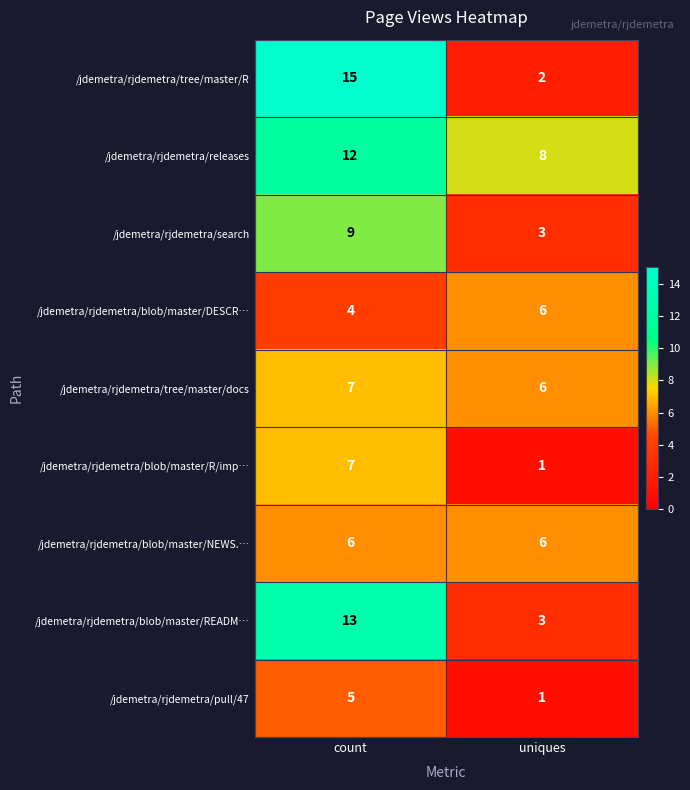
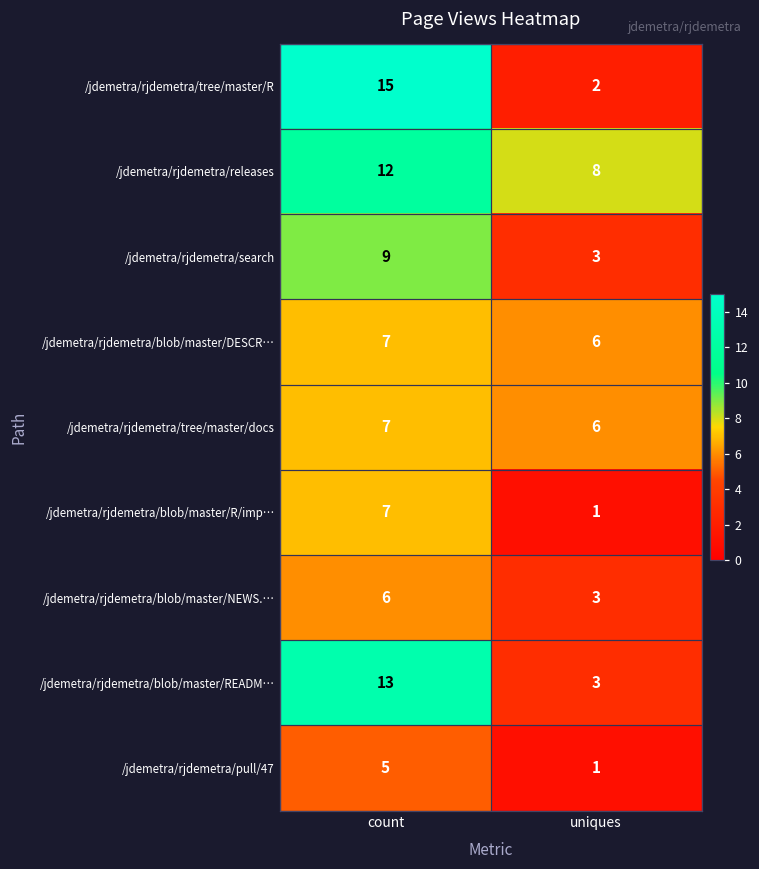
  {
    "/jdemetra/rjdemetra/tree/master/R": {
      "count": 15,
      "uniques": 2
    },
    "/jdemetra/rjdemetra/releases": {
      "count": 12,
      "uniques": 8
    },
    "/jdemetra/rjdemetra/search": {
      "count": 9,
      "uniques": 3
    },
    "/jdemetra/rjdemetra/blob/master/DESCR…": {
-     "count": 4,
+     "count": 7,
      "uniques": 6
    },
    "/jdemetra/rjdemetra/tree/master/docs": {
      "count": 7,
      "uniques": 6
    },
    "/jdemetra/rjdemetra/blob/master/R/imp…": {
      "count": 7,
      "uniques": 1
    },
    "/jdemetra/rjdemetra/blob/master/NEWS.…": {
      "count": 6,
-     "uniques": 6
+     "uniques": 3
    },
    "/jdemetra/rjdemetra/blob/master/READM…": {
      "count": 13,
      "uniques": 3
    },
    "/jdemetra/rjdemetra/pull/47": {
      "count": 5,
      "uniques": 1
    }
  }
